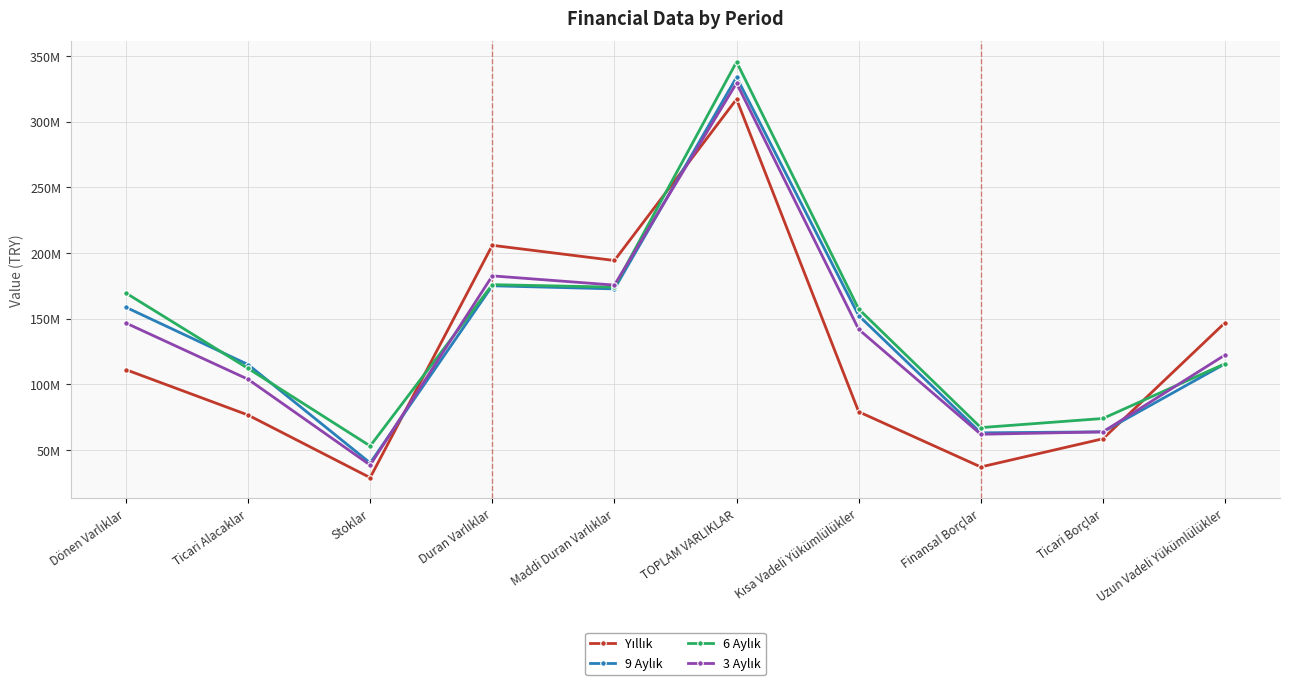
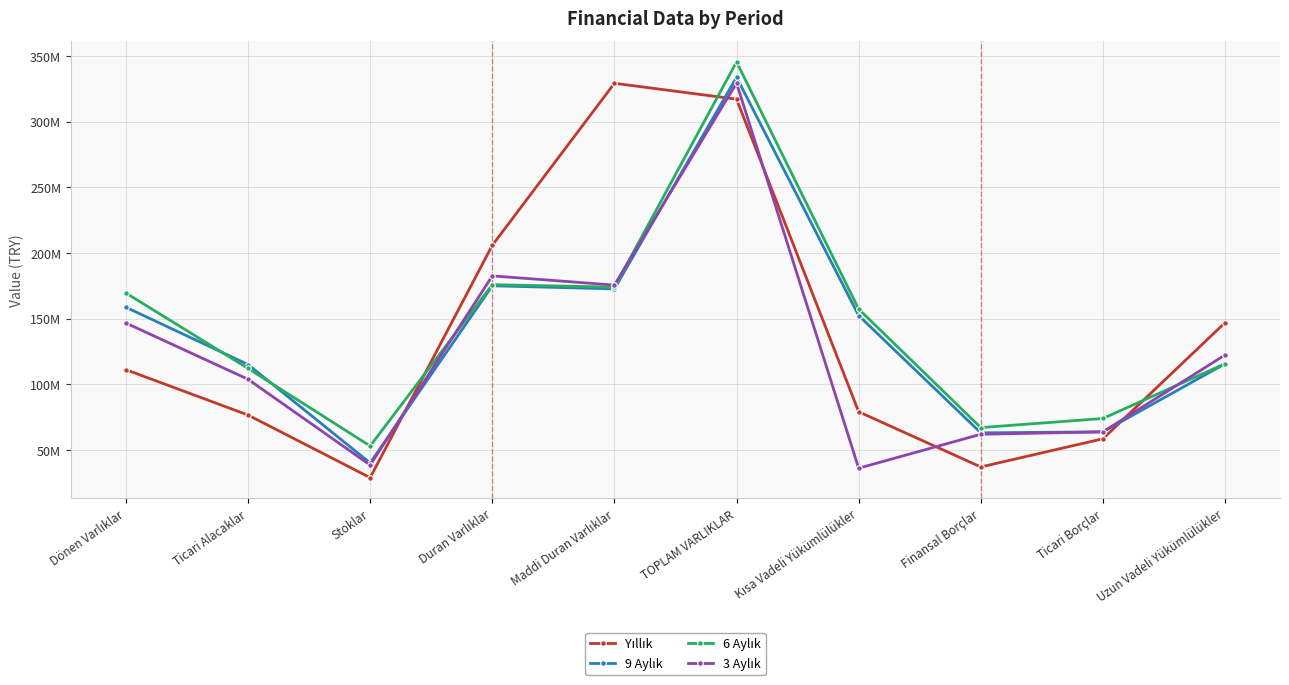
  {
    "Yıllık": {
      "Dönen Varlıklar": 111000000,
      "Ticari Alacaklar": 77000000,
      "Stoklar": 29000000,
      "Duran Varlıklar": 206000000,
-     "Maddi Duran Varlıklar": 194000000,
+     "Maddi Duran Varlıklar": 329000000,
      "TOPLAM VARLIKLAR": 317000000,
      "Kısa Vadeli Yükümlülükler": 79000000,
      "Finansal Borçlar": 37000000,
      "Ticari Borçlar": 59000000,
      "Uzun Vadeli Yükümlülükler": 147000000
    },
    "9 Aylık": {
      "Dönen Varlıklar": 159000000,
      "Ticari Alacaklar": 115000000,
      "TOPLAM VARLIKLAR": 334000000,
      "Kısa Vadeli Yükümlülükler": 152000000
    },
    "6 Aylık": {
      "Dönen Varlıklar": 170000000,
      "Ticari Alacaklar": 112000000,
      "Stoklar": 53000000,
      "TOPLAM VARLIKLAR": 346000000,
      "Kısa Vadeli Yükümlülükler": 157000000,
      "Finansal Borçlar": 67000000,
      "Ticari Borçlar": 74000000
    },
    "3 Aylık": {
      "Dönen Varlıklar": 147000000,
      "Ticari Alacaklar": 104000000,
      "Duran Varlıklar": 183000000,
      "TOPLAM VARLIKLAR": 329000000,
-     "Kısa Vadeli Yükümlülükler": 142000000,
+     "Kısa Vadeli Yükümlülükler": 36000000,
      "Uzun Vadeli Yükümlülükler": 122000000
    }
  }
